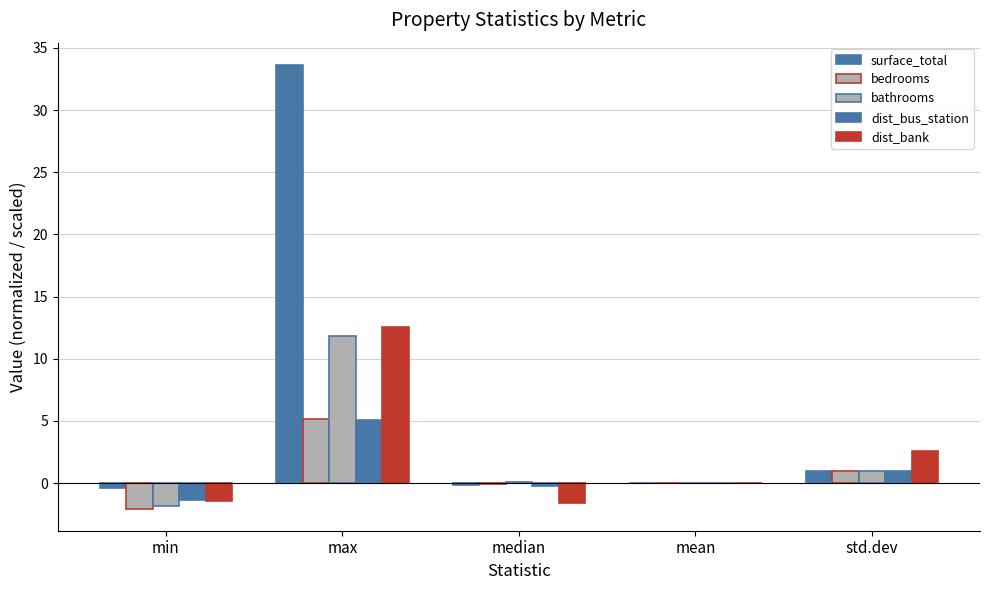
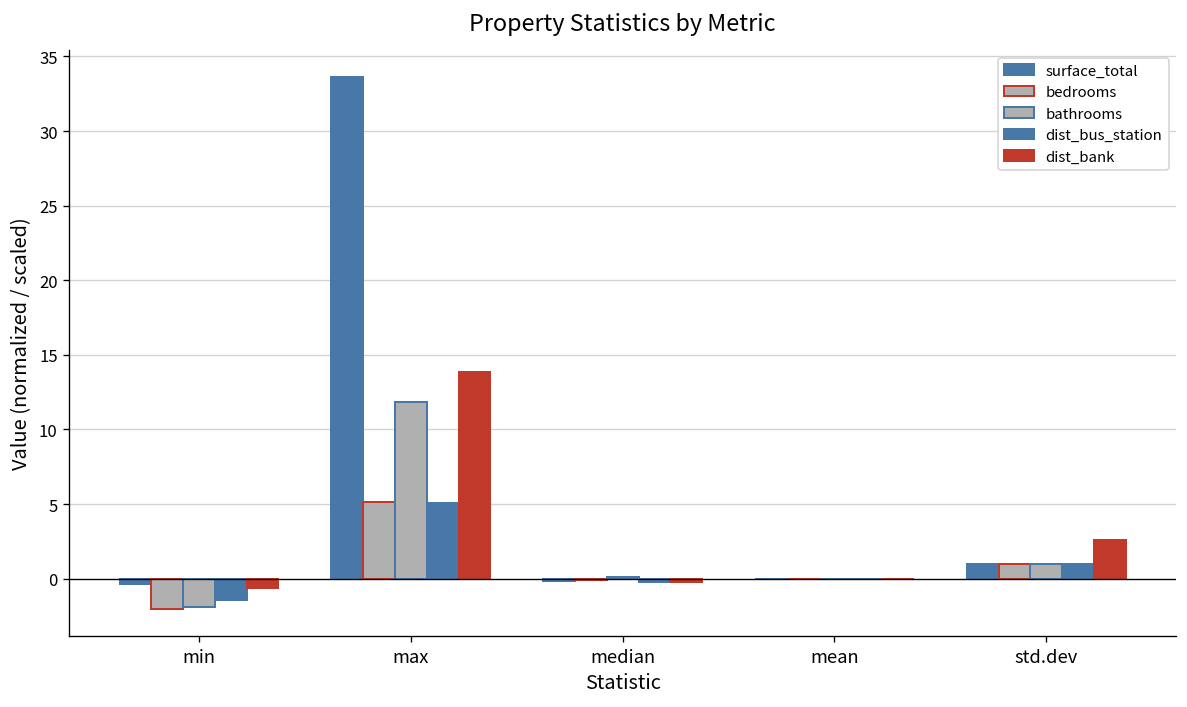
  {
    "dist_bank": {
-     "min": -1.4,
-     "max": 12.5,
-     "median": -1.6,
+     "min": -0.6,
+     "max": 13.9,
+     "median": -0.2,
      "mean": 0.0,
      "std.dev": 2.6
    }
  }
